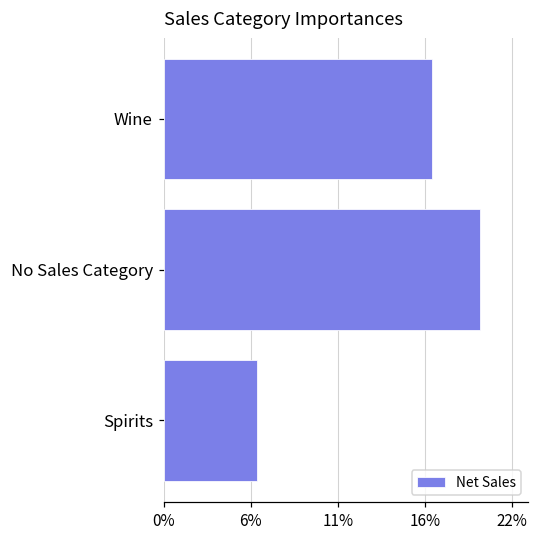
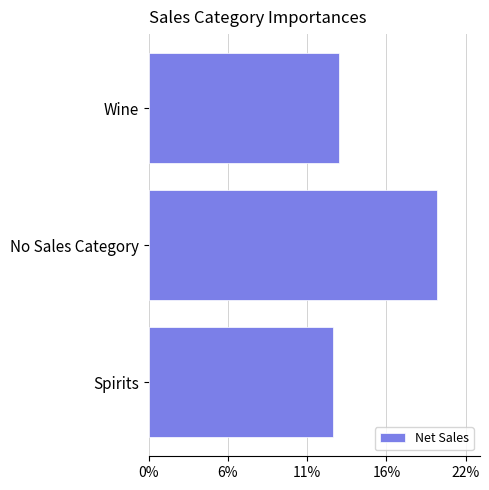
  {
-   "Wine": "16.9%",
+   "Wine": "13.2%",
    "No Sales Category": "20.0%",
-   "Spirits": "5.9%"
+   "Spirits": "12.8%"
  }
